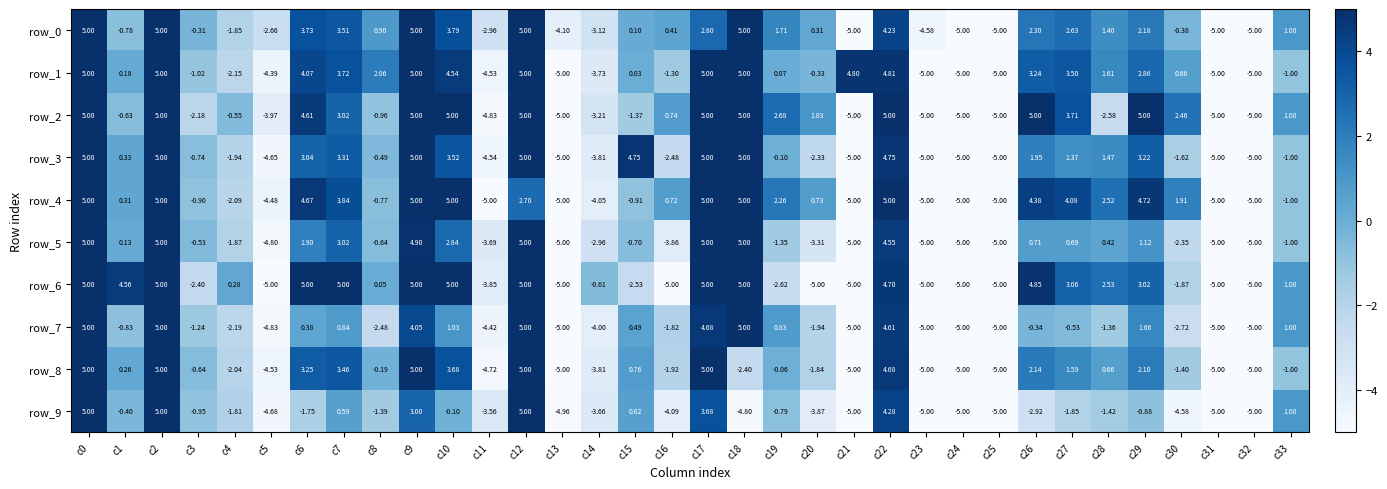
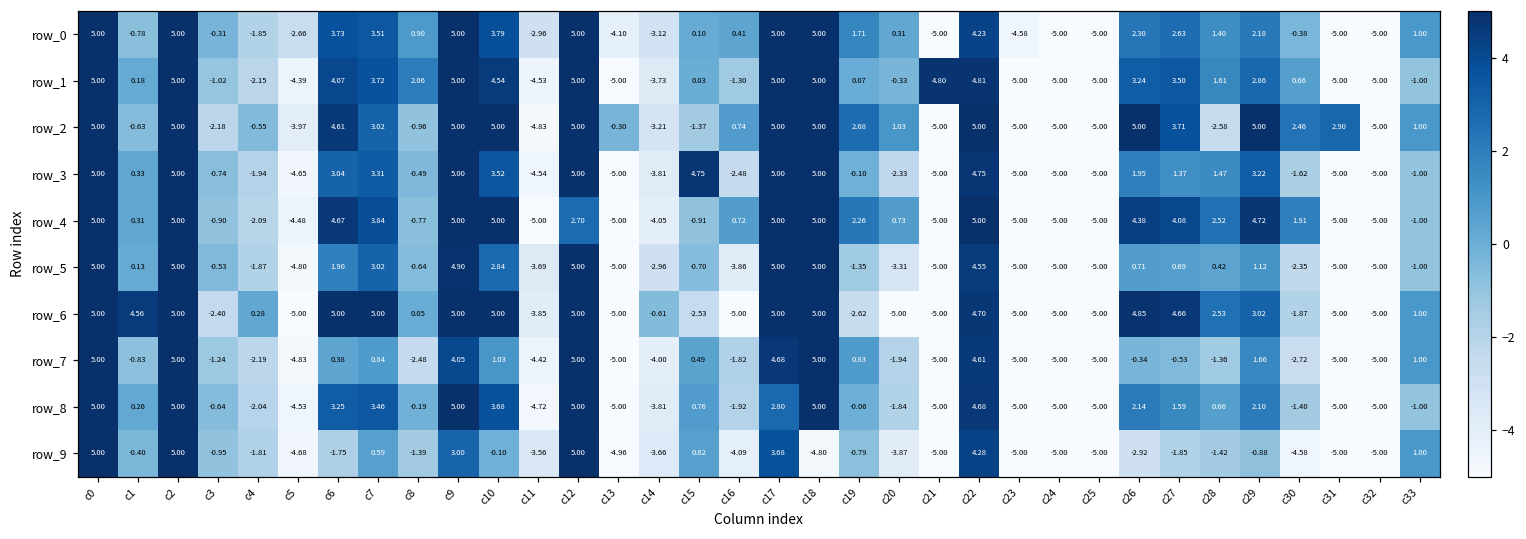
  {
    "row_0": {
      "c0": 5.00,
      "c1": -0.78,
      "c2": 5.00,
      "c3": -0.31,
      "c4": -1.85,
      "c5": -2.66,
      "c6": 3.73,
      "c7": 3.51,
      "c8": 0.90,
      "c9": 5.00,
      "c10": 3.79,
      "c11": -2.96,
      "c12": 5.00,
      "c13": -4.10,
      "c14": -3.12,
      "c15": 0.10,
      "c16": 0.41,
-     "c17": 2.80,
+     "c17": 5.00,
      "c18": 5.00,
      "c19": 1.71,
      "c20": 0.31,
      "c21": -5.00,
      "c22": 4.23,
      "c23": -4.58,
      "c24": -5.00,
      "c25": -5.00,
      "c26": 2.30,
      "c27": 2.63,
      "c28": 1.40,
      "c29": 2.18,
      "c30": -0.38,
      "c31": -5.00,
      "c32": -5.00,
      "c33": 1.00
    },
    "row_2": {
      "c0": 5.00,
      "c1": -0.63,
      "c2": 5.00,
      "c3": -2.18,
      "c4": -0.55,
      "c5": -3.97,
      "c6": 4.61,
      "c7": 3.02,
      "c8": -0.96,
      "c9": 5.00,
      "c10": 5.00,
      "c11": -4.83,
      "c12": 5.00,
-     "c13": -5.00,
+     "c13": -0.30,
      "c14": -3.21,
      "c15": -1.37,
      "c16": 0.74,
      "c17": 5.00,
      "c18": 5.00,
      "c19": 2.68,
      "c20": 1.03,
      "c21": -5.00,
      "c22": 5.00,
      "c23": -5.00,
      "c24": -5.00,
      "c25": -5.00,
      "c26": 5.00,
      "c27": 3.71,
      "c28": -2.58,
      "c29": 5.00,
      "c30": 2.46,
-     "c31": -5.00,
+     "c31": 2.90,
      "c32": -5.00,
      "c33": 1.00
    },
    "row_6": {
      "c0": 5.00,
      "c1": 4.56,
      "c2": 5.00,
      "c3": -2.40,
      "c4": 0.28,
      "c5": -5.00,
      "c6": 5.00,
      "c7": 5.00,
      "c8": 0.05,
      "c9": 5.00,
      "c10": 5.00,
      "c11": -3.85,
      "c12": 5.00,
      "c13": -5.00,
      "c14": -0.61,
      "c15": -2.53,
      "c16": -5.00,
      "c17": 5.00,
      "c18": 5.00,
      "c19": -2.62,
      "c20": -5.00,
      "c21": -5.00,
      "c22": 4.70,
      "c23": -5.00,
      "c24": -5.00,
      "c25": -5.00,
      "c26": 4.85,
-     "c27": 3.06,
+     "c27": 4.66,
      "c28": 2.53,
      "c29": 3.02,
      "c30": -1.87,
      "c31": -5.00,
      "c32": -5.00,
      "c33": 1.00
    },
    "row_8": {
      "c0": 5.00,
      "c1": 0.26,
      "c2": 5.00,
      "c3": -0.64,
      "c4": -2.04,
      "c5": -4.53,
      "c6": 3.25,
      "c7": 3.46,
      "c8": -0.19,
      "c9": 5.00,
      "c10": 3.68,
      "c11": -4.72,
      "c12": 5.00,
      "c13": -5.00,
      "c14": -3.81,
      "c15": 0.76,
      "c16": -1.92,
-     "c17": 5.00,
-     "c18": -2.40,
+     "c17": 2.80,
+     "c18": 5.00,
      "c19": -0.06,
      "c20": -1.84,
      "c21": -5.00,
      "c22": 4.68,
      "c23": -5.00,
      "c24": -5.00,
      "c25": -5.00,
      "c26": 2.14,
      "c27": 1.59,
      "c28": 0.66,
      "c29": 2.10,
      "c30": -1.40,
      "c31": -5.00,
      "c32": -5.00,
      "c33": -1.00
    }
  }
